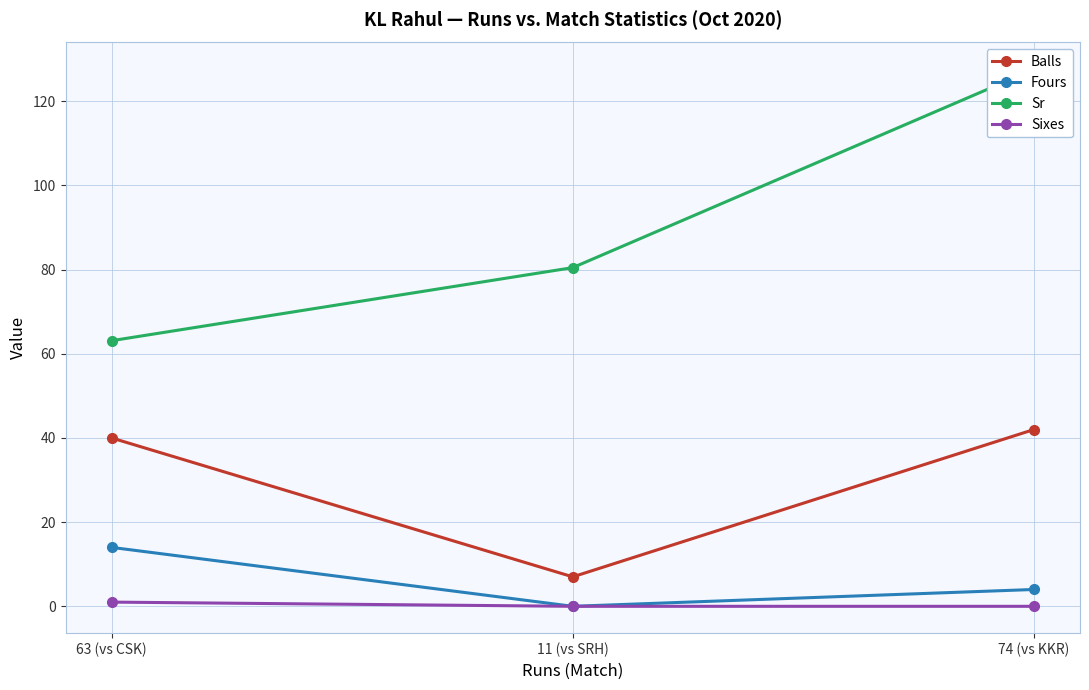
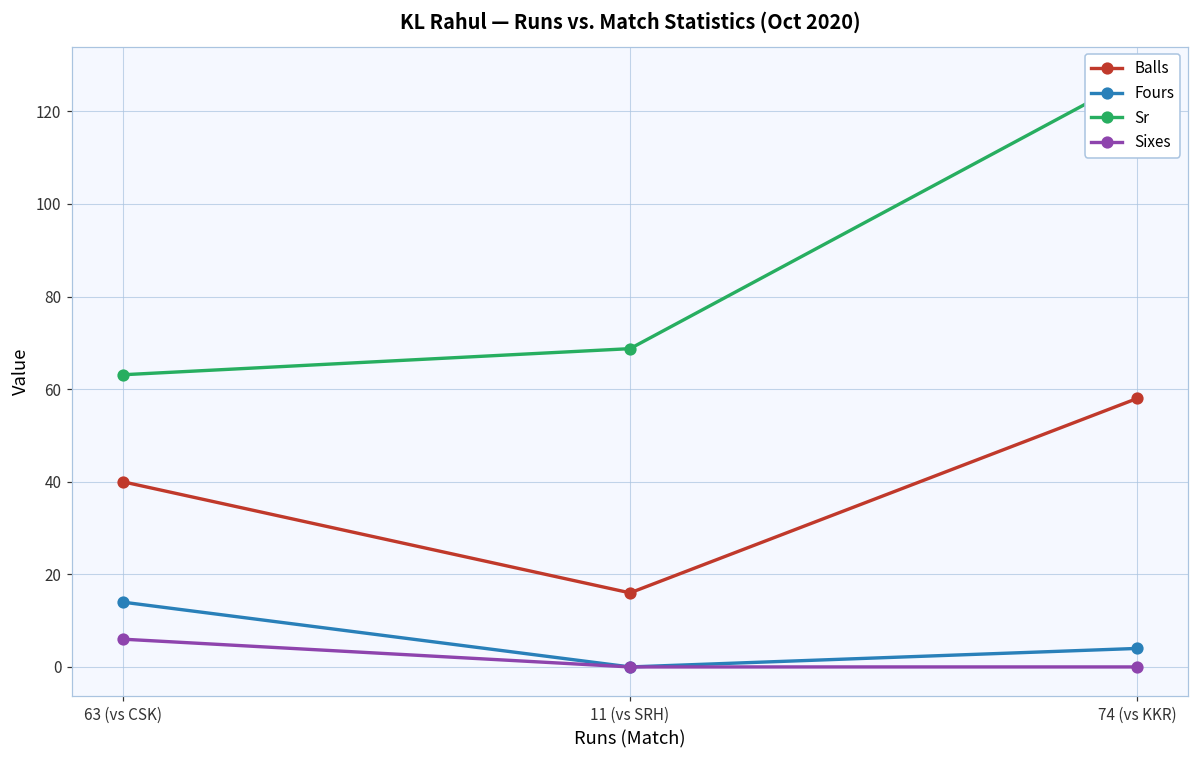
  {
    "Balls": {
      "63 (vs CSK)": 40,
-     "11 (vs SRH)": 7,
-     "74 (vs KKR)": 42
+     "11 (vs SRH)": 16,
+     "74 (vs KKR)": 58
    },
    "Fours": {
      "63 (vs CSK)": 14,
      "74 (vs KKR)": 4
    },
    "Sr": {
      "63 (vs CSK)": 63,
-     "11 (vs SRH)": 80
+     "11 (vs SRH)": 69
    },
    "Sixes": {
-     "63 (vs CSK)": 1,
+     "63 (vs CSK)": 6,
      "74 (vs KKR)": 0
    }
  }
